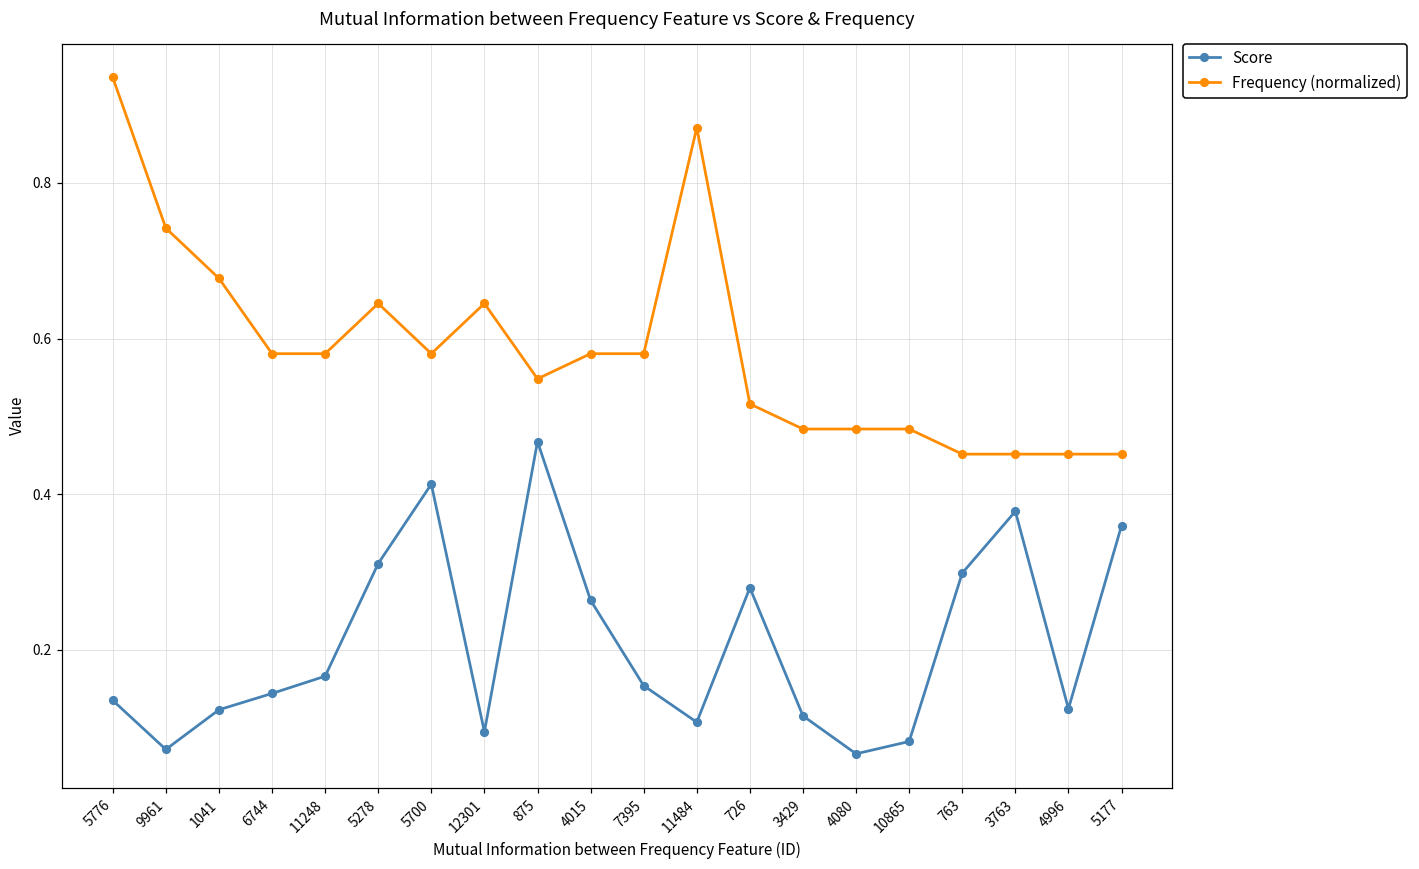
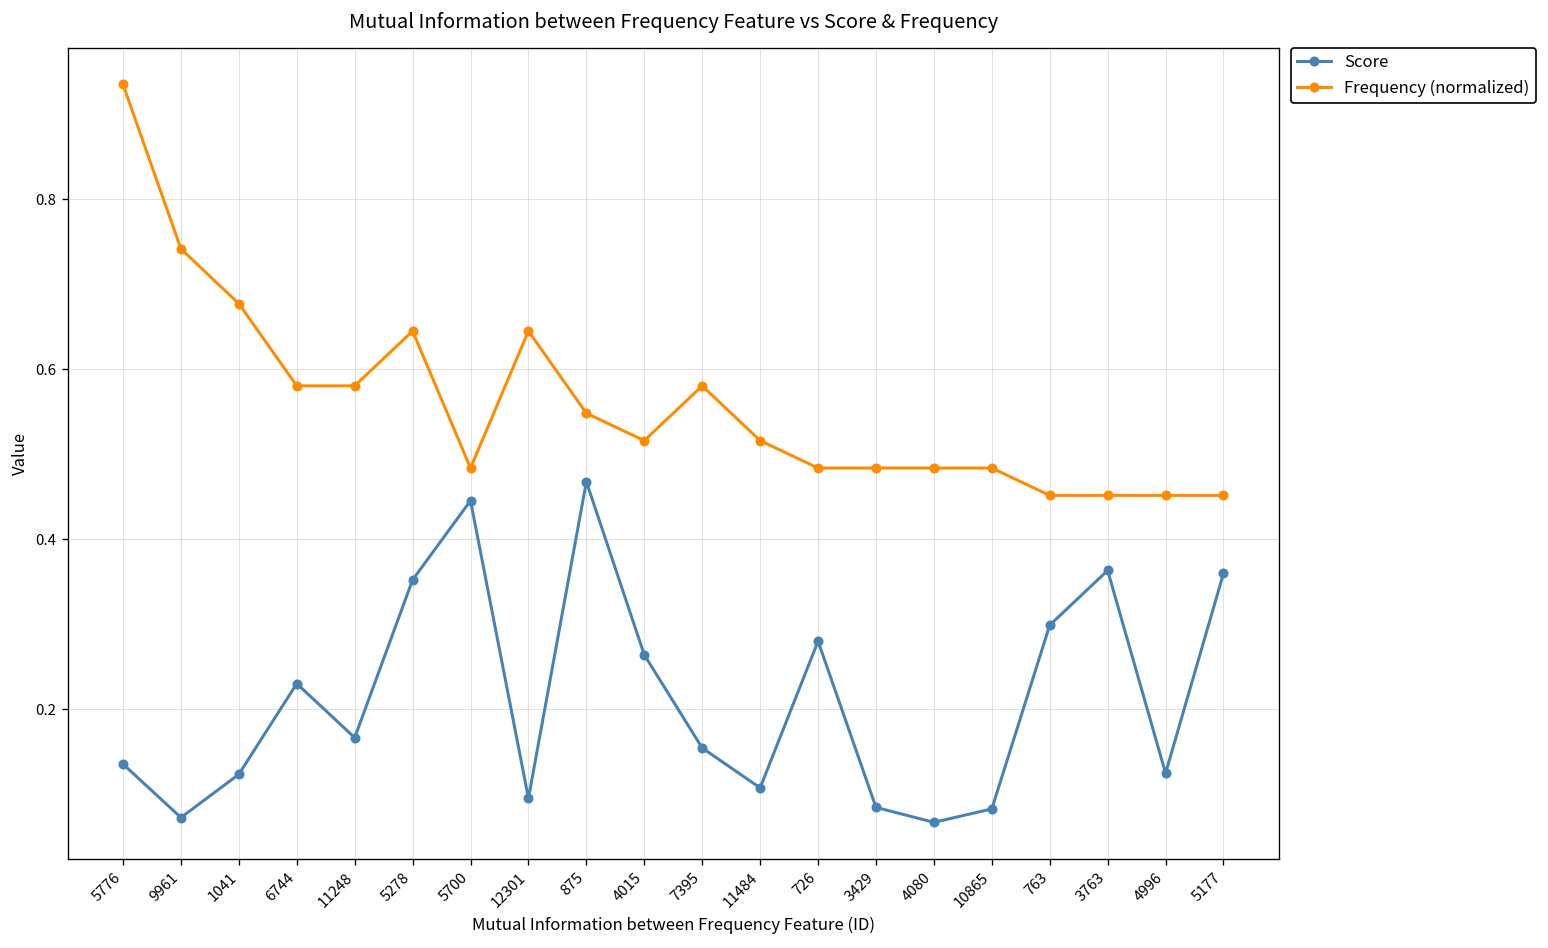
  {
    "Score": {
      "5776": 0.14,
      "9961": 0.07,
      "1041": 0.12,
-     "6744": 0.14,
+     "6744": 0.23,
      "11248": 0.17,
-     "5278": 0.31,
-     "5700": 0.41,
+     "5278": 0.35,
+     "5700": 0.45,
      "12301": 0.09,
      "875": 0.47,
      "4015": 0.26,
      "7395": 0.15,
      "11484": 0.11,
      "726": 0.28,
-     "3429": 0.12,
+     "3429": 0.08,
      "4080": 0.07,
      "10865": 0.08,
      "763": 0.30,
-     "3763": 0.38,
+     "3763": 0.36,
      "4996": 0.12,
      "5177": 0.36
    },
    "Frequency (normalized)": {
      "5776": 0.94,
      "9961": 0.74,
      "1041": 0.68,
      "6744": 0.58,
      "11248": 0.58,
      "5278": 0.65,
-     "5700": 0.58,
+     "5700": 0.48,
      "12301": 0.65,
      "875": 0.55,
-     "4015": 0.58,
+     "4015": 0.52,
      "7395": 0.58,
-     "11484": 0.87,
-     "726": 0.52,
+     "11484": 0.52,
+     "726": 0.48,
      "3429": 0.48,
      "4080": 0.48,
      "10865": 0.48,
      "763": 0.45,
      "3763": 0.45,
      "4996": 0.45,
      "5177": 0.45
    }
  }
